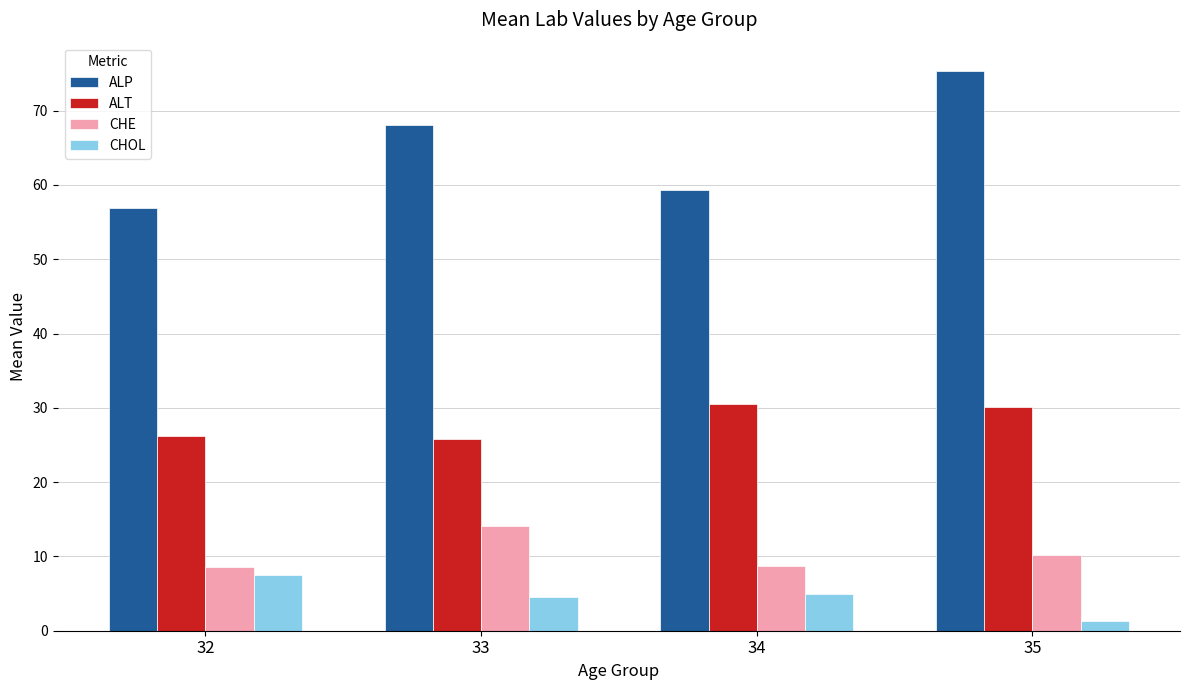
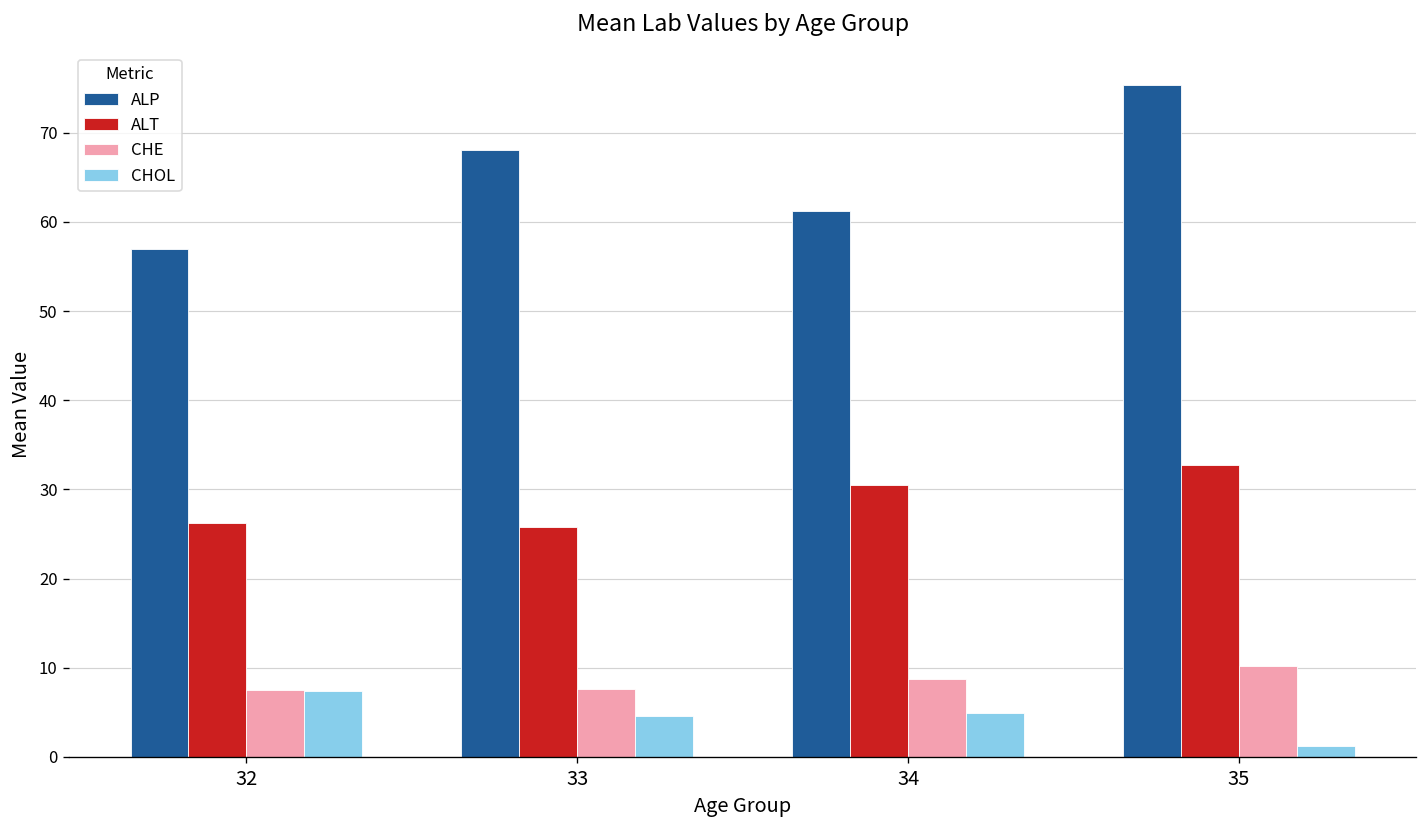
  {
    "ALP": {
      "32": 57,
      "33": 68,
-     "34": 59,
+     "34": 61,
      "35": 75
    },
    "ALT": {
      "32": 26,
      "33": 26,
      "34": 31,
-     "35": 30
+     "35": 33
    },
    "CHE": {
-     "32": 9,
-     "33": 14,
+     "32": 7,
+     "33": 8,
      "34": 9,
      "35": 10
    },
    "CHOL": {
      "32": 7,
      "33": 5,
      "34": 5,
      "35": 1
    }
  }
